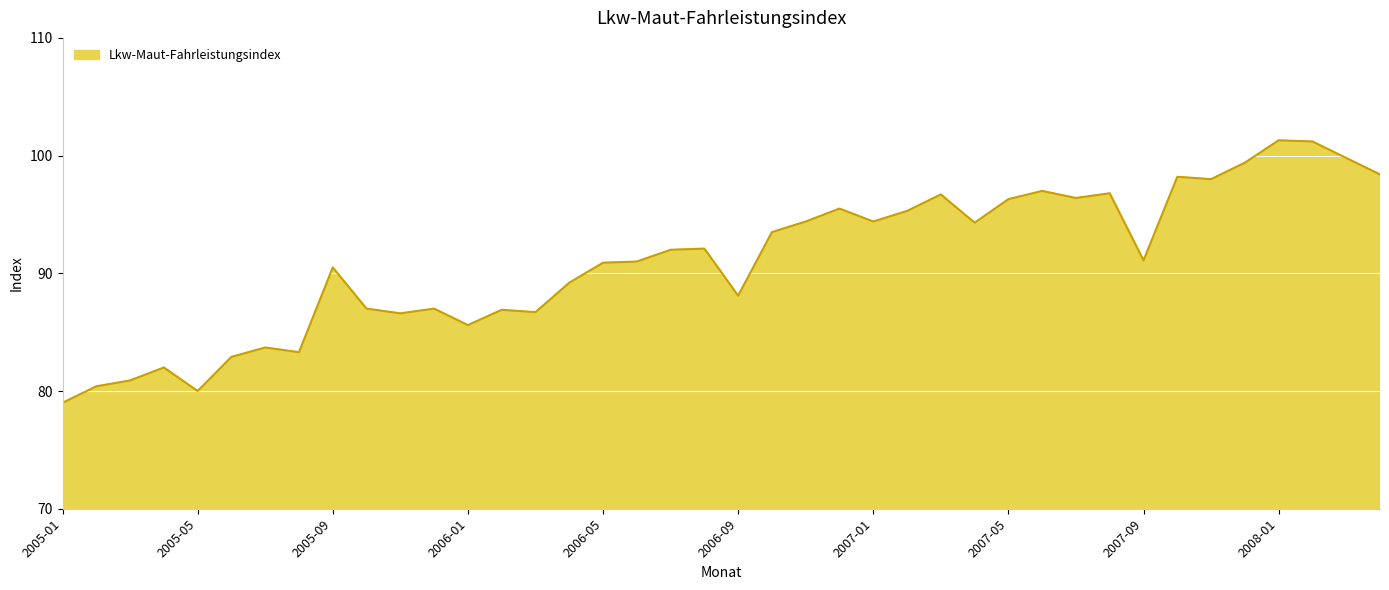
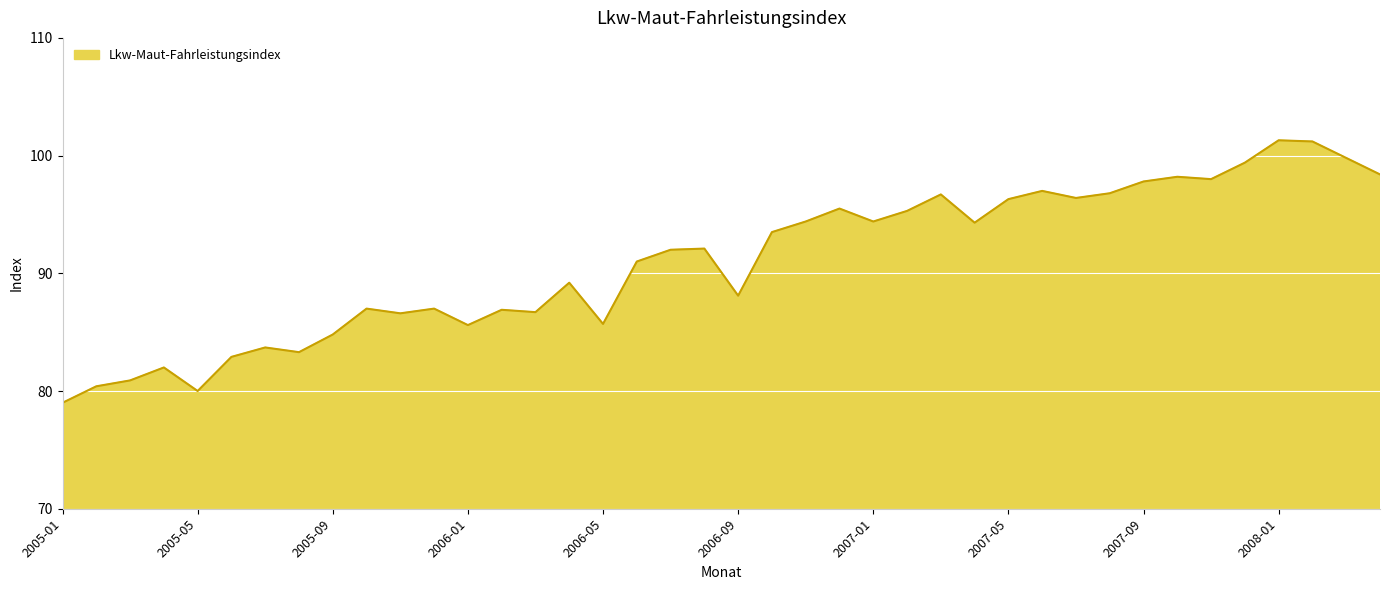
  {
    "2005-01": 79.0,
    "2005-05": 80.0,
-   "2005-09": 90.5,
+   "2005-09": 84.8,
    "2006-01": 85.6,
-   "2006-05": 90.9,
+   "2006-05": 85.7,
    "2006-09": 88.1,
    "2007-01": 94.4,
    "2007-05": 96.3,
-   "2007-09": 91.1,
+   "2007-09": 97.8,
    "2008-01": 101.3
  }
